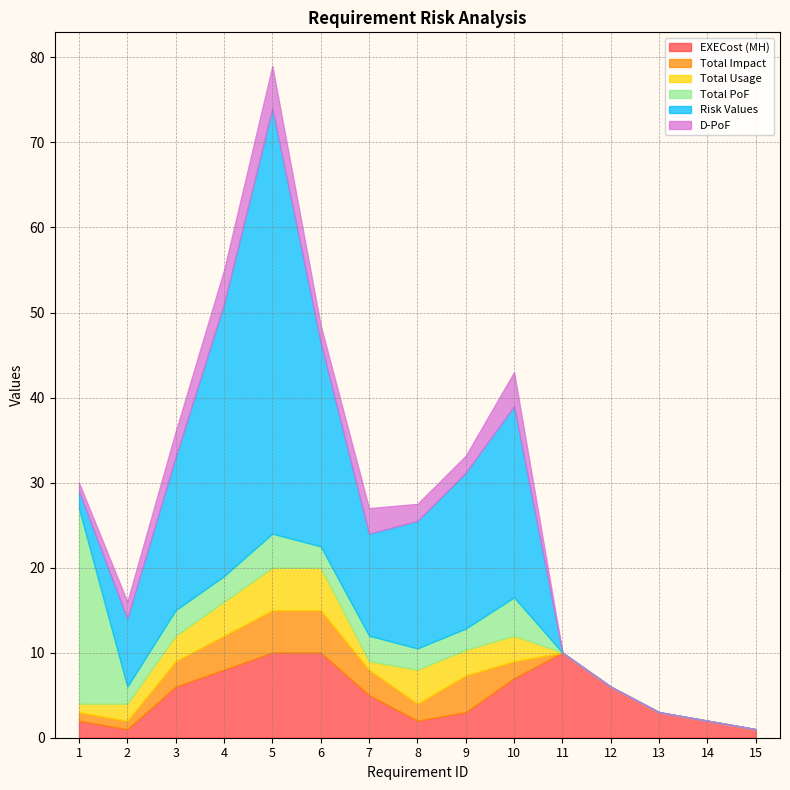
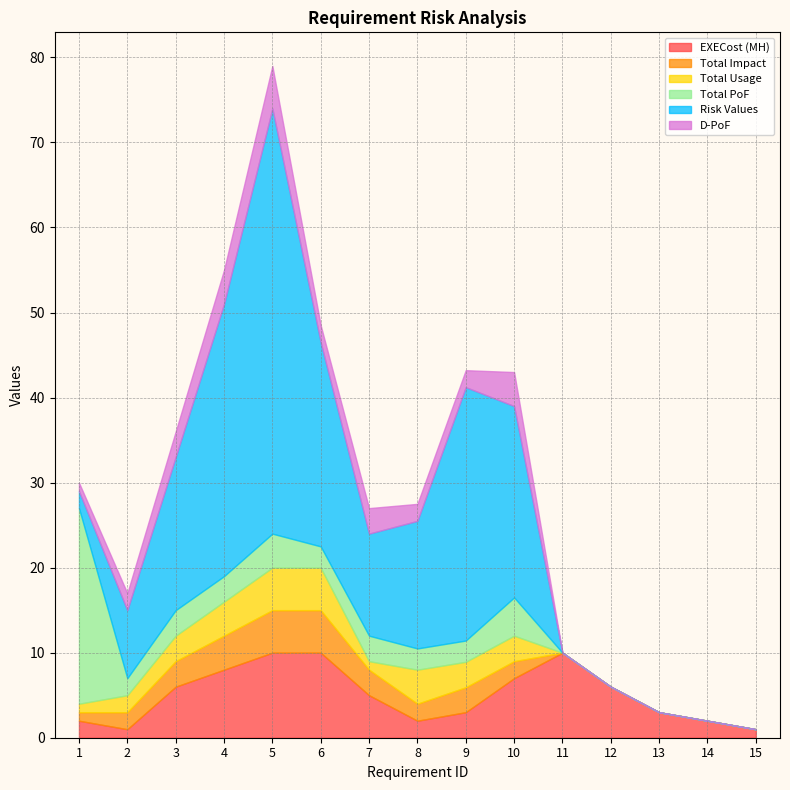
  {
    "EXECost (MH)": {
      "1": 2,
      "2": 1,
      "3": 6,
      "4": 8,
      "5": 10,
      "6": 10,
      "7": 5,
      "8": 2,
      "9": 3,
      "10": 7
    },
    "Total Impact": {
      "1": 1,
-     "2": 1,
+     "2": 2,
      "3": 3,
      "4": 4,
      "5": 5,
      "6": 5,
      "7": 3,
      "8": 2,
-     "9": 4,
+     "9": 3,
      "10": 2
    },
    "Total Usage": {
      "1": 1,
      "2": 2,
      "3": 3,
      "4": 4,
      "5": 5,
      "6": 5,
      "7": 1,
      "8": 4,
      "9": 3,
      "10": 3
    },
    "Total PoF": {
      "1": 23,
      "2": 2,
      "3": 3,
      "4": 3,
      "5": 4,
      "6": 3,
      "7": 3,
      "8": 3,
      "9": 3,
      "10": 5
    },
    "Risk Values": {
      "1": 2,
      "2": 8,
      "3": 18,
      "4": 32,
      "5": 50,
      "6": 24,
      "7": 12,
      "8": 15,
-     "9": 18,
+     "9": 30,
      "10": 23
    },
    "D-PoF": {
      "1": 1,
      "2": 2,
      "3": 3,
      "4": 4,
      "5": 5,
      "6": 2,
      "7": 3,
      "8": 2,
      "9": 2,
      "10": 4
    }
  }
